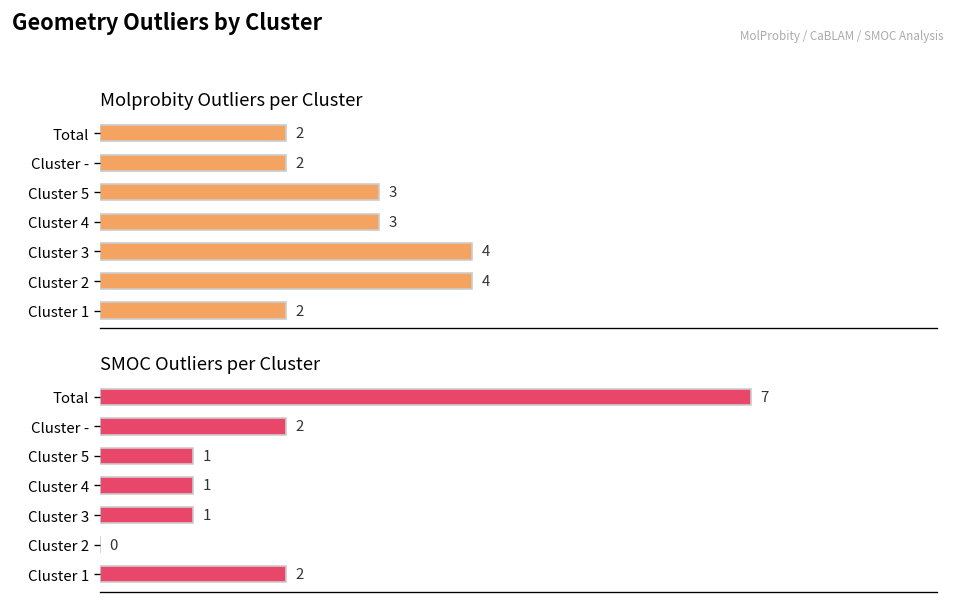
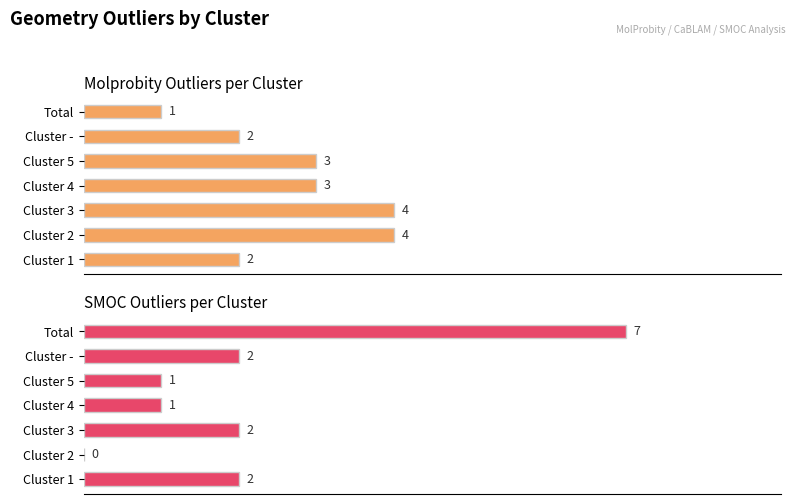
  {
    "Molprobity Outliers per Cluster": {
-     "Total": 2,
+     "Total": 1,
      "Cluster -": 2,
      "Cluster 5": 3,
      "Cluster 4": 3,
      "Cluster 3": 4,
      "Cluster 2": 4,
      "Cluster 1": 2
    },
    "SMOC Outliers per Cluster": {
      "Total": 7,
      "Cluster -": 2,
      "Cluster 5": 1,
      "Cluster 4": 1,
-     "Cluster 3": 1,
+     "Cluster 3": 2,
      "Cluster 2": 0,
      "Cluster 1": 2
    }
  }
